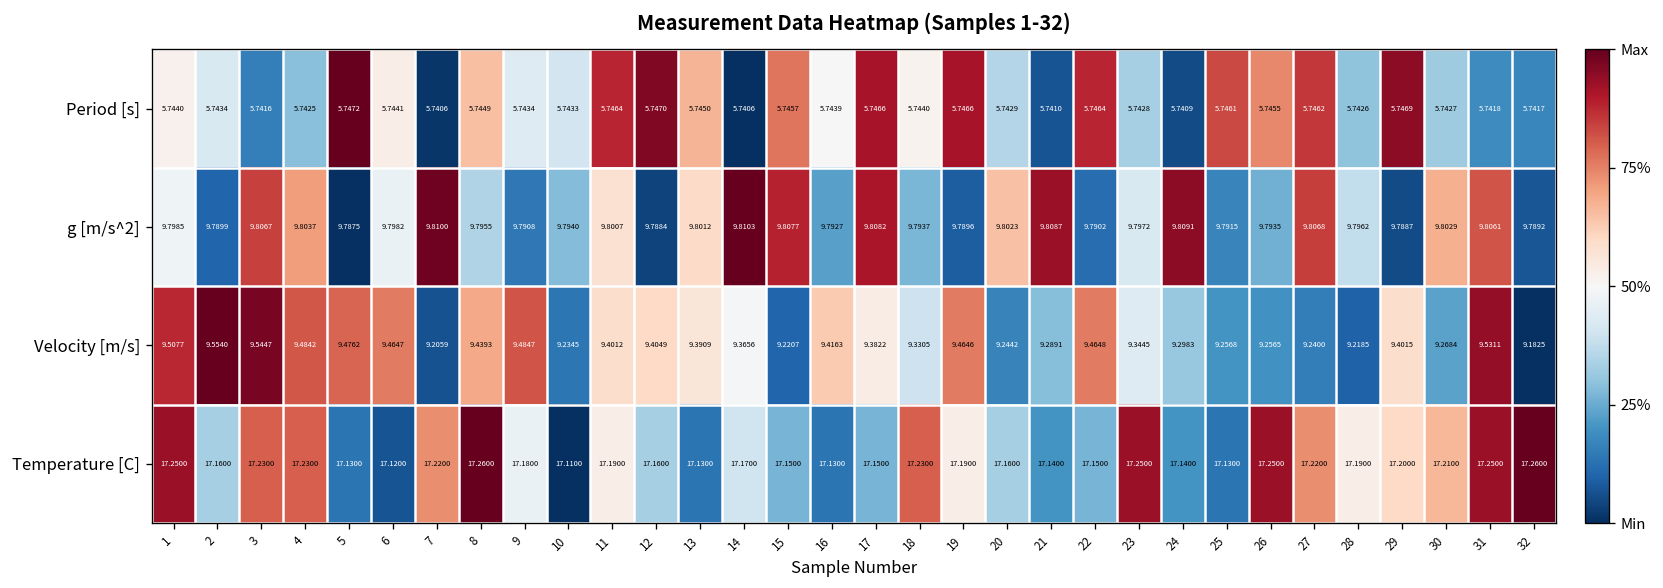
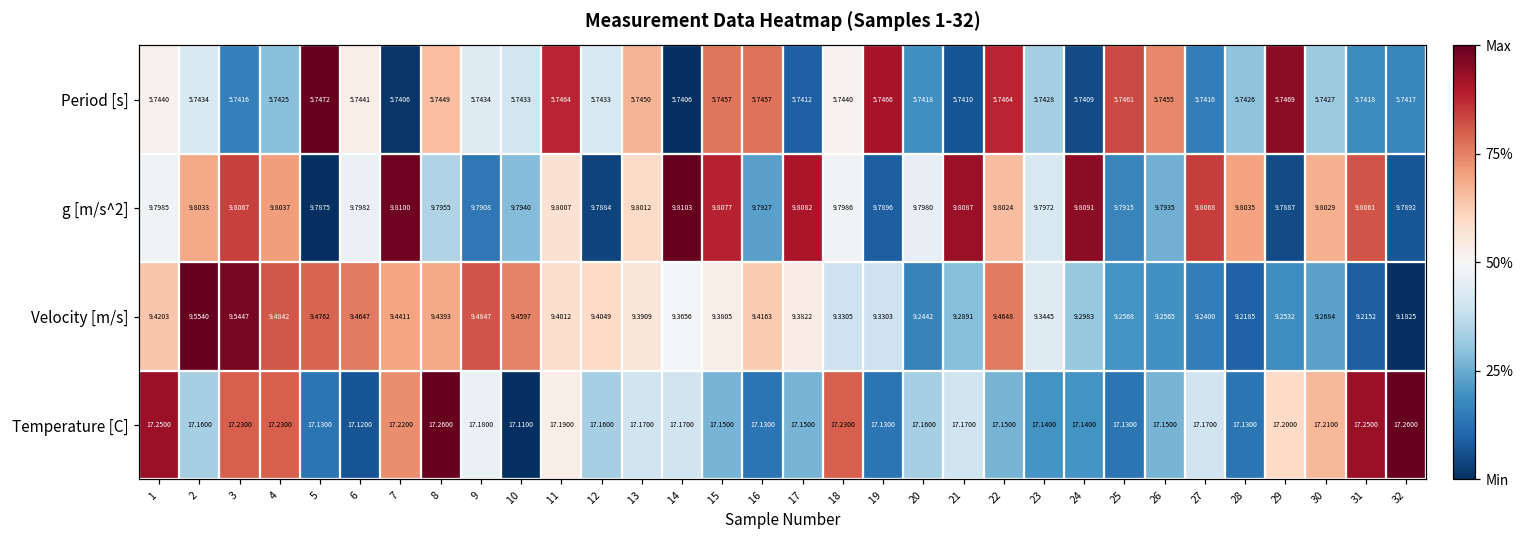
  {
    "Period [s]": {
      "1": 5.7440,
      "2": 5.7434,
      "3": 5.7416,
      "4": 5.7425,
      "5": 5.7472,
      "6": 5.7441,
      "7": 5.7406,
      "8": 5.7449,
      "9": 5.7434,
      "10": 5.7433,
      "11": 5.7464,
-     "12": 5.7470,
+     "12": 5.7433,
      "13": 5.7450,
      "14": 5.7406,
      "15": 5.7457,
-     "16": 5.7439,
-     "17": 5.7466,
+     "16": 5.7457,
+     "17": 5.7412,
      "18": 5.7440,
      "19": 5.7466,
-     "20": 5.7429,
+     "20": 5.7418,
      "21": 5.7410,
      "22": 5.7464,
      "23": 5.7428,
      "24": 5.7409,
      "25": 5.7461,
      "26": 5.7455,
-     "27": 5.7462,
+     "27": 5.7416,
      "28": 5.7426,
      "29": 5.7469,
      "30": 5.7427,
      "31": 5.7418,
      "32": 5.7417
    },
    "g [m/s^2]": {
      "1": 9.7985,
-     "2": 9.7899,
+     "2": 9.8033,
      "3": 9.8067,
      "4": 9.8037,
      "5": 9.7875,
      "6": 9.7982,
      "7": 9.8100,
      "8": 9.7955,
      "9": 9.7908,
      "10": 9.7940,
      "11": 9.8007,
      "12": 9.7884,
      "13": 9.8012,
      "14": 9.8103,
      "15": 9.8077,
      "16": 9.7927,
      "17": 9.8082,
-     "18": 9.7937,
+     "18": 9.7986,
      "19": 9.7896,
-     "20": 9.8023,
+     "20": 9.7980,
      "21": 9.8087,
-     "22": 9.7902,
+     "22": 9.8024,
      "23": 9.7972,
      "24": 9.8091,
      "25": 9.7915,
      "26": 9.7935,
      "27": 9.8068,
-     "28": 9.7962,
+     "28": 9.8035,
      "29": 9.7887,
      "30": 9.8029,
      "31": 9.8061,
      "32": 9.7892
    },
    "Velocity [m/s]": {
-     "1": 9.5077,
+     "1": 9.4203,
      "2": 9.5540,
      "3": 9.5447,
      "4": 9.4842,
      "5": 9.4762,
      "6": 9.4647,
-     "7": 9.2059,
+     "7": 9.4411,
      "8": 9.4393,
      "9": 9.4847,
-     "10": 9.2345,
+     "10": 9.4597,
      "11": 9.4012,
      "12": 9.4049,
      "13": 9.3909,
      "14": 9.3656,
-     "15": 9.2207,
+     "15": 9.3805,
      "16": 9.4163,
      "17": 9.3822,
      "18": 9.3305,
-     "19": 9.4646,
+     "19": 9.3303,
      "20": 9.2442,
      "21": 9.2891,
      "22": 9.4648,
      "23": 9.3445,
      "24": 9.2983,
      "25": 9.2568,
      "26": 9.2565,
      "27": 9.2400,
      "28": 9.2185,
-     "29": 9.4015,
+     "29": 9.2532,
      "30": 9.2684,
-     "31": 9.5311,
+     "31": 9.2152,
      "32": 9.1825
    },
    "Temperature [C]": {
      "1": 17.2500,
      "2": 17.1600,
      "3": 17.2300,
      "4": 17.2300,
      "5": 17.1300,
      "6": 17.1200,
      "7": 17.2200,
      "8": 17.2600,
      "9": 17.1800,
      "10": 17.1100,
      "11": 17.1900,
      "12": 17.1600,
-     "13": 17.1300,
+     "13": 17.1700,
      "14": 17.1700,
      "15": 17.1500,
      "16": 17.1300,
      "17": 17.1500,
      "18": 17.2300,
-     "19": 17.1900,
+     "19": 17.1300,
      "20": 17.1600,
-     "21": 17.1400,
+     "21": 17.1700,
      "22": 17.1500,
-     "23": 17.2500,
+     "23": 17.1400,
      "24": 17.1400,
      "25": 17.1300,
-     "26": 17.2500,
-     "27": 17.2200,
-     "28": 17.1900,
+     "26": 17.1500,
+     "27": 17.1700,
+     "28": 17.1300,
      "29": 17.2000,
      "30": 17.2100,
      "31": 17.2500,
      "32": 17.2600
    }
  }
